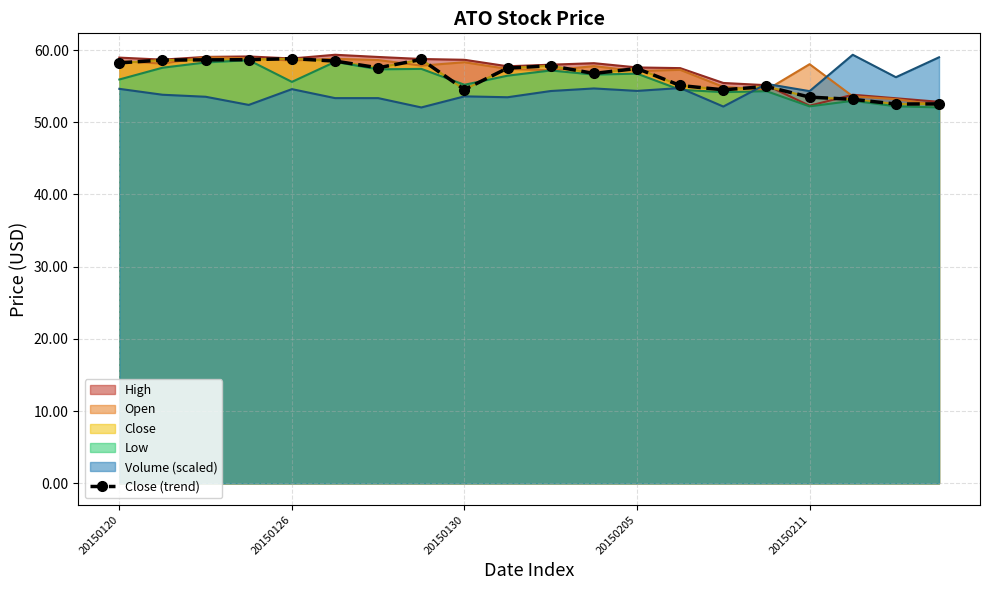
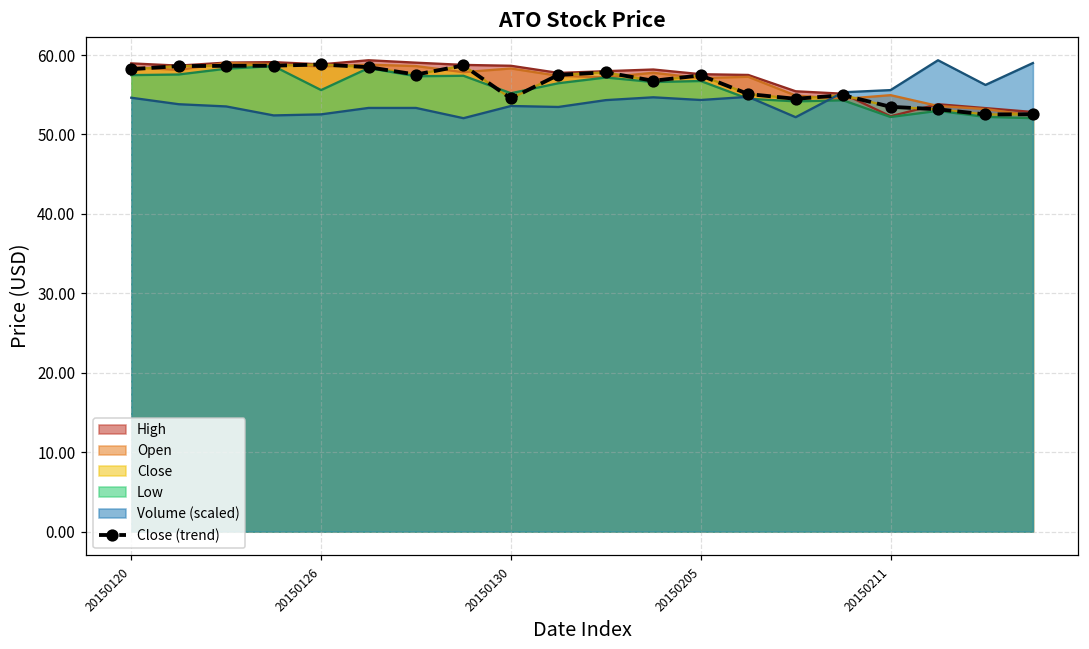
  {
    "High": {
      "20150120": 59
    },
    "Open": {
-     "20150211": 58
+     "20150211": 55
    },
    "Close": {
      "20150130": 55,
      "20150211": 53
    },
    "Low": {
-     "20150120": 56,
+     "20150120": 57,
      "20150126": 56,
      "20150130": 55,
      "20150205": 57
    },
    "Volume (scaled)": {
      "20150120": 55,
-     "20150126": 55,
+     "20150126": 53,
      "20150130": 54,
      "20150205": 54,
-     "20150211": 54
+     "20150211": 56
    }
  }
